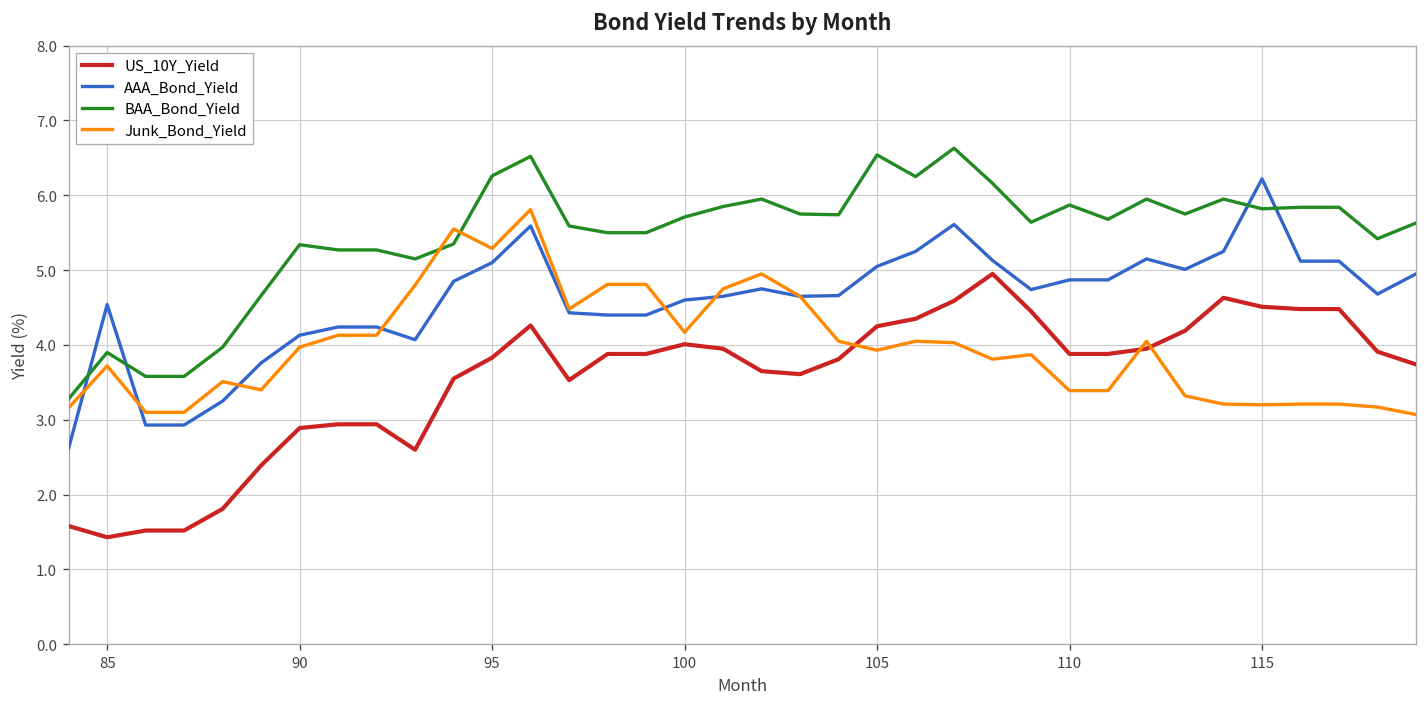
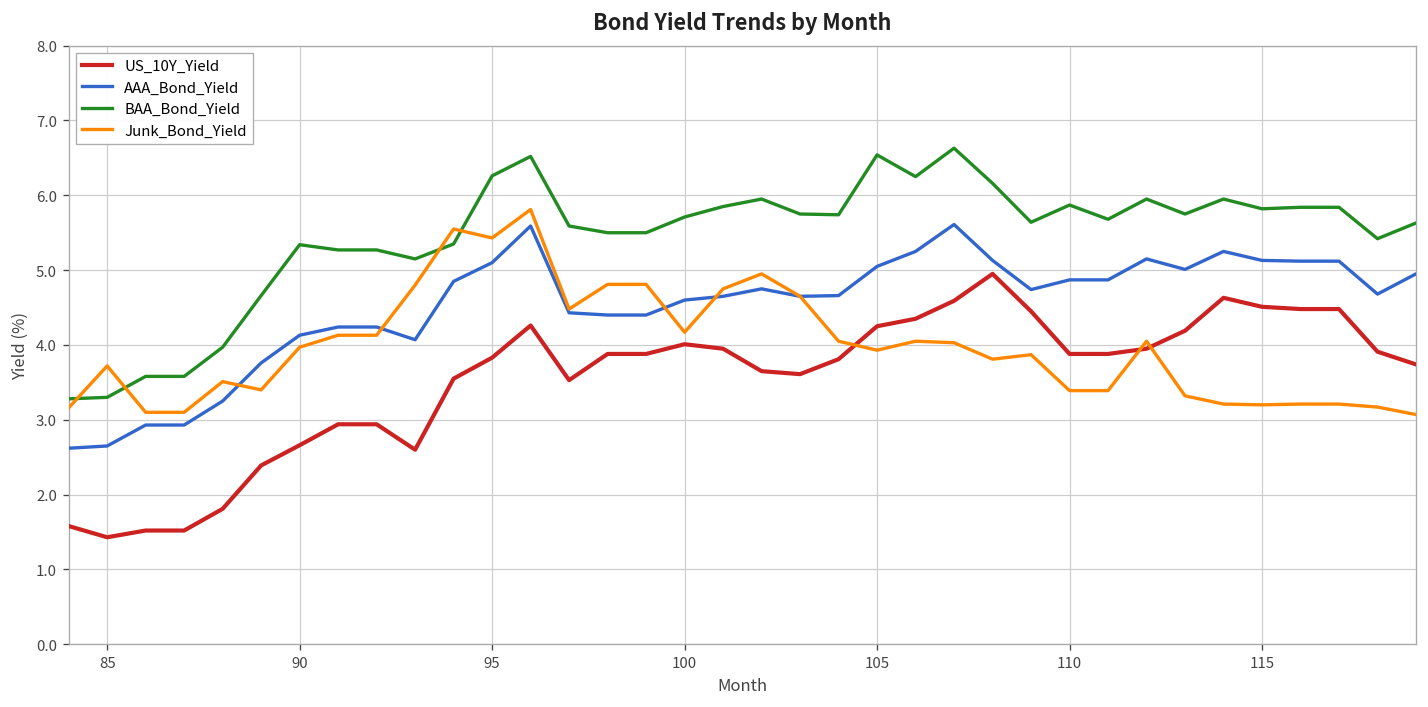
  {
    "US_10Y_Yield": {
      "85": 1.4,
-     "90": 2.9,
+     "90": 2.7,
      "95": 3.8,
      "100": 4.0,
      "105": 4.3,
      "110": 3.9,
      "115": 4.5
    },
    "AAA_Bond_Yield": {
-     "85": 4.5,
+     "85": 2.7,
      "90": 4.1,
      "95": 5.1,
      "100": 4.6,
      "105": 5.1,
      "110": 4.9,
-     "115": 6.2
+     "115": 5.1
    },
    "BAA_Bond_Yield": {
-     "85": 3.9,
+     "85": 3.3,
      "90": 5.3,
      "95": 6.3,
      "100": 5.7,
      "105": 6.5,
      "110": 5.9,
      "115": 5.8
    },
    "Junk_Bond_Yield": {
      "85": 3.7,
      "90": 4.0,
-     "95": 5.3,
+     "95": 5.4,
      "100": 4.2,
      "105": 3.9,
      "110": 3.4,
      "115": 3.2
    }
  }
